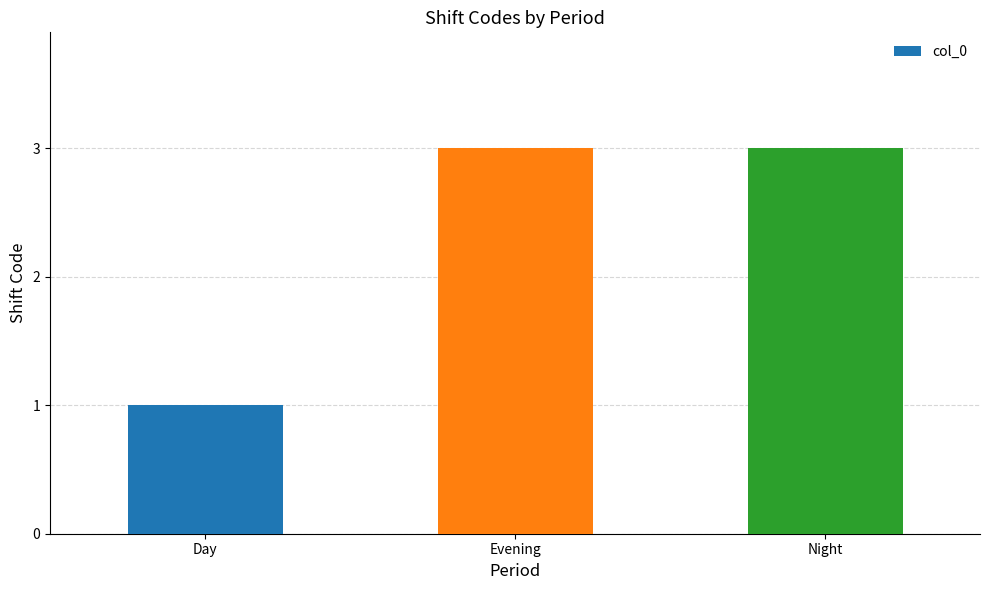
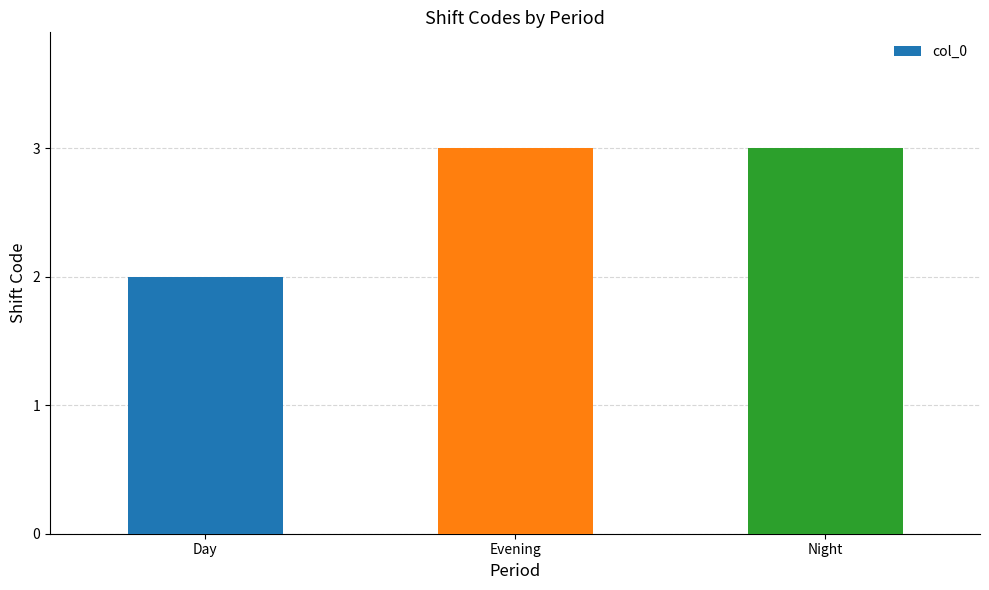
  {
-   "Day": 1,
+   "Day": 2,
    "Evening": 3,
    "Night": 3
  }
